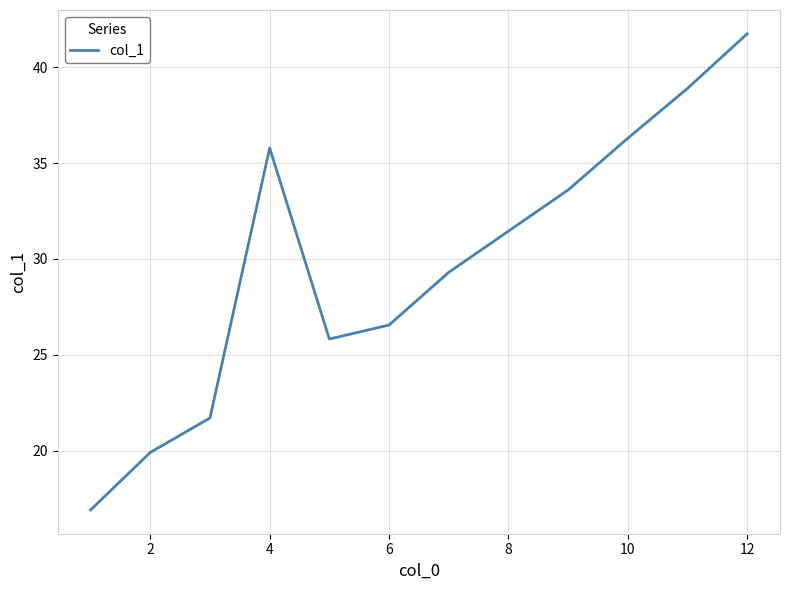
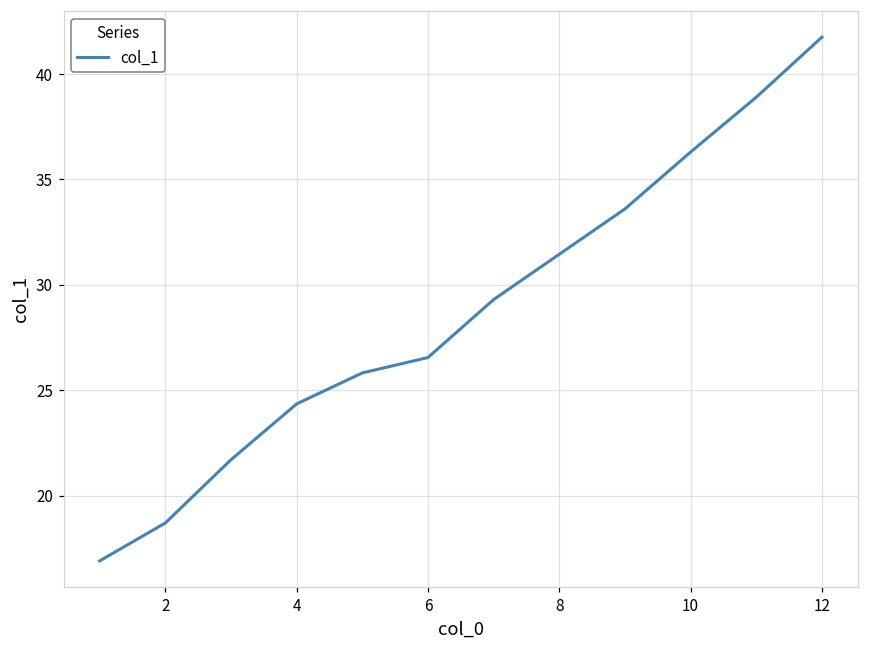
  {
-   "2": 19.9,
-   "4": 35.8,
+   "2": 18.7,
+   "4": 24.4,
    "6": 26.6,
    "8": 31.5,
    "10": 36.3,
    "12": 41.8
  }
